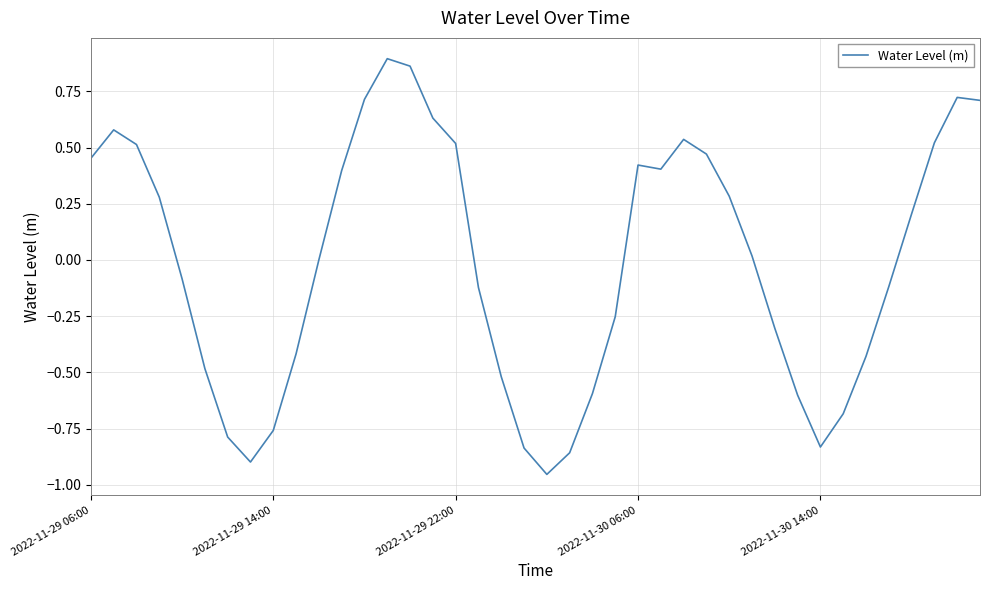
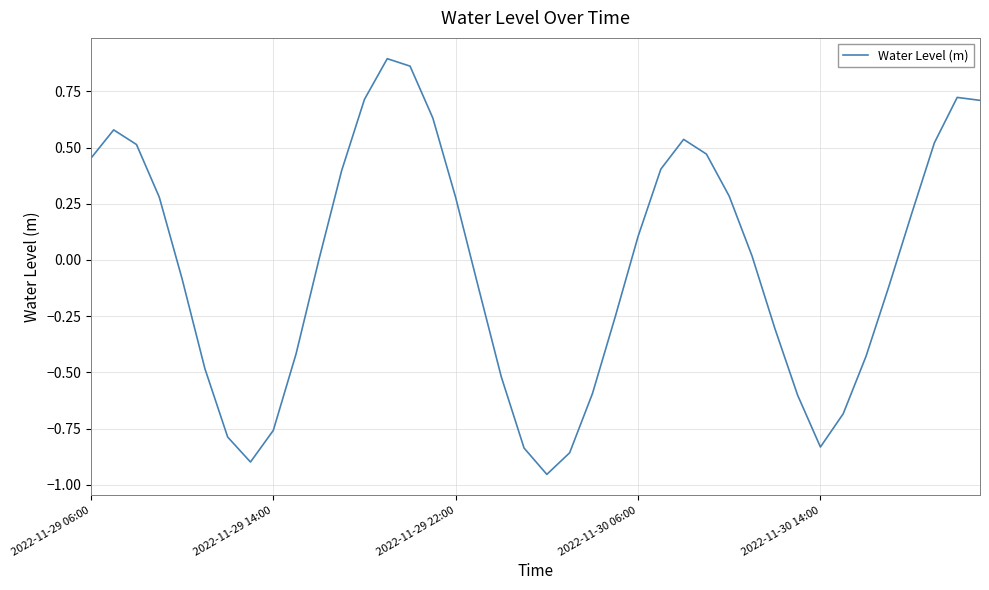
  {
    "2022-11-29 06:00": 0.45,
    "2022-11-29 14:00": -0.76,
-   "2022-11-29 22:00": 0.52,
-   "2022-11-30 06:00": 0.42,
+   "2022-11-29 22:00": 0.28,
+   "2022-11-30 06:00": 0.10,
    "2022-11-30 14:00": -0.83
  }
